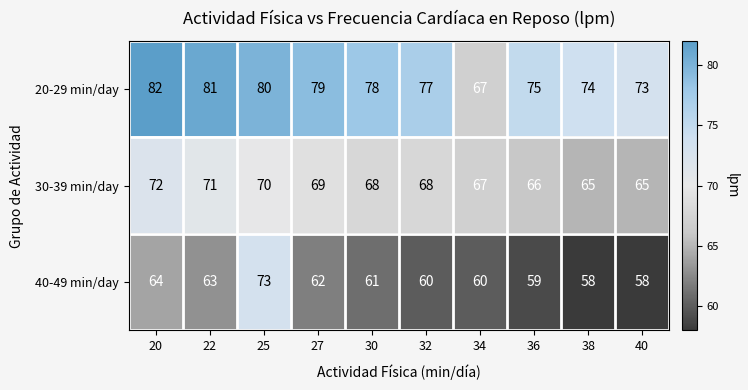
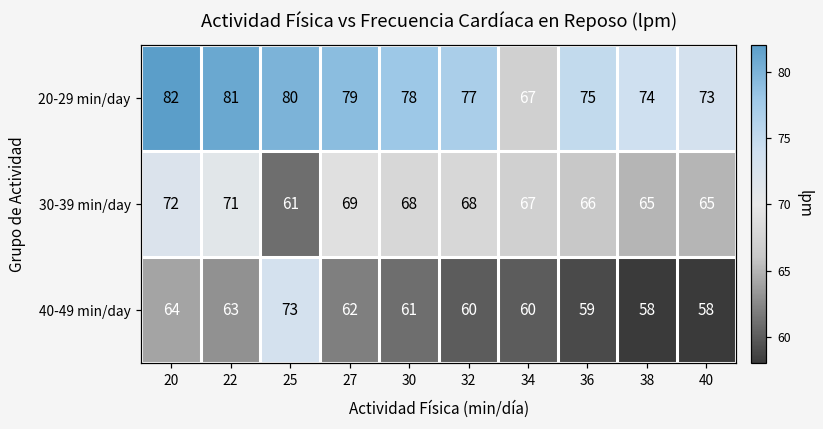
  {
    "20-29 min/day": {
      "20": 82,
      "22": 81,
      "25": 80,
      "27": 79,
      "30": 78,
      "32": 77,
      "36": 75,
      "38": 74,
      "40": 73
    },
    "30-39 min/day": {
      "20": 72,
      "22": 71,
-     "25": 70,
+     "25": 61,
      "27": 69,
      "30": 68,
      "32": 68,
      "36": 66,
      "38": 65,
      "40": 65
    },
    "40-49 min/day": {
      "20": 64,
      "22": 63,
      "25": 73,
      "27": 62,
      "30": 61,
      "32": 60,
      "34": 60,
      "36": 59,
      "38": 58,
      "40": 58
    }
  }
